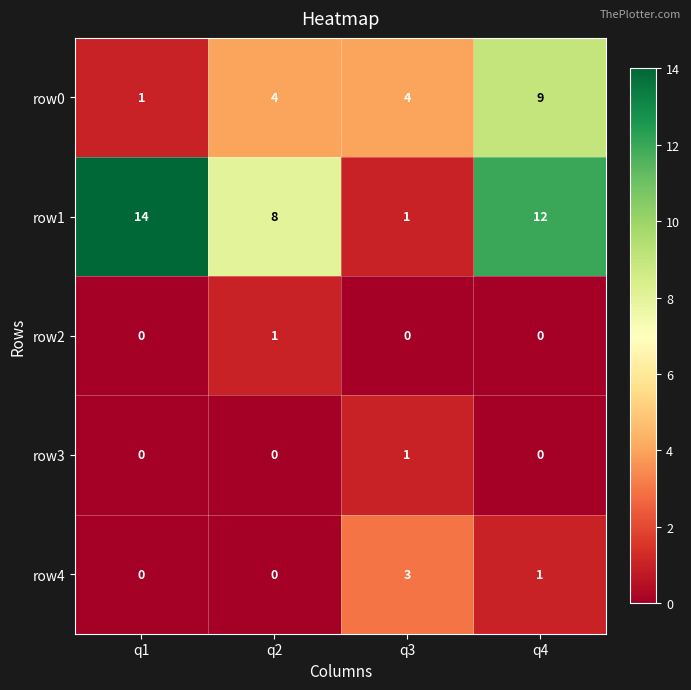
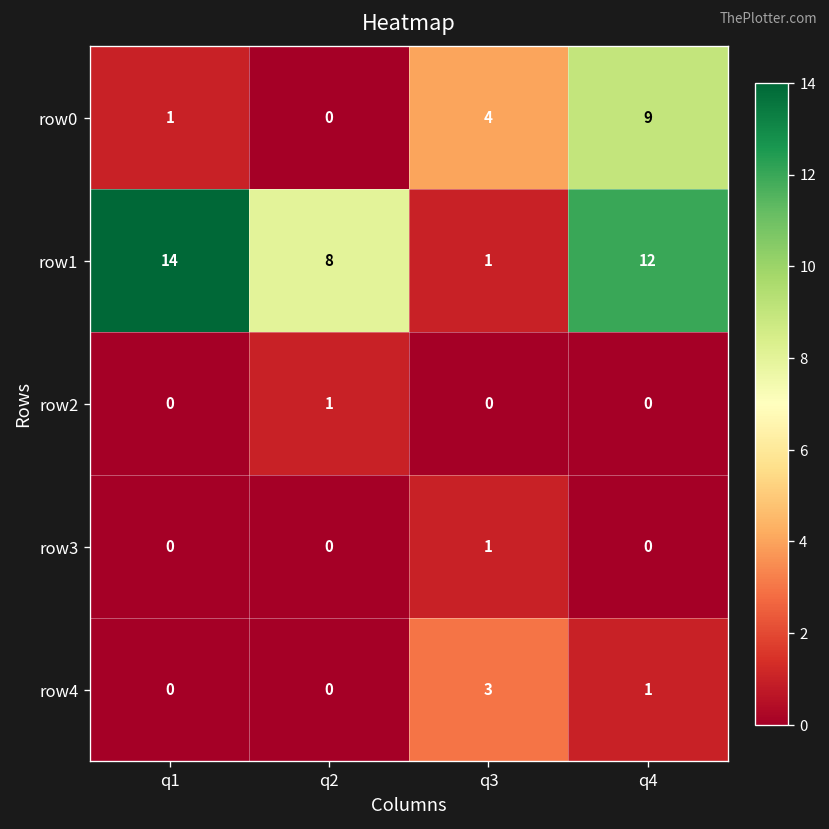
  {
    "row0": {
      "q1": 1,
-     "q2": 4,
+     "q2": 0,
      "q3": 4,
      "q4": 9
    },
    "row1": {
      "q1": 14,
      "q2": 8,
      "q3": 1,
      "q4": 12
    },
    "row2": {
      "q1": 0,
      "q2": 1,
      "q3": 0,
      "q4": 0
    },
    "row3": {
      "q1": 0,
      "q2": 0,
      "q3": 1,
      "q4": 0
    },
    "row4": {
      "q1": 0,
      "q2": 0,
      "q3": 3,
      "q4": 1
    }
  }
